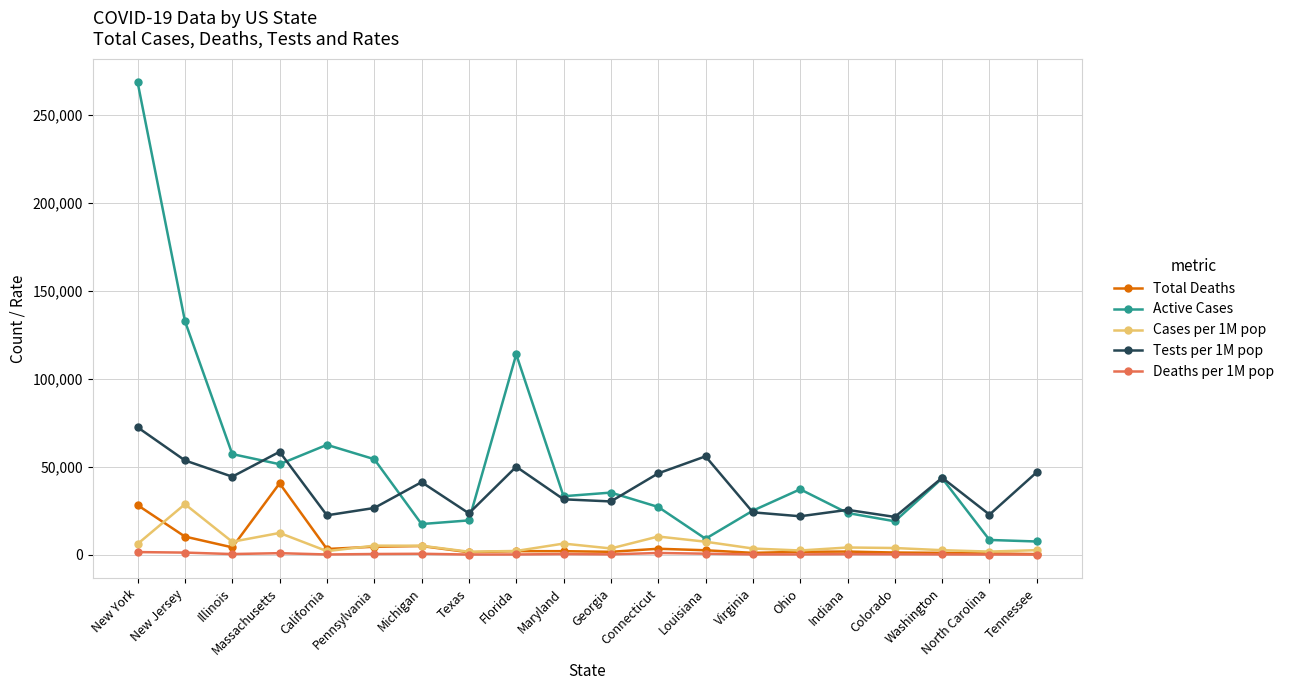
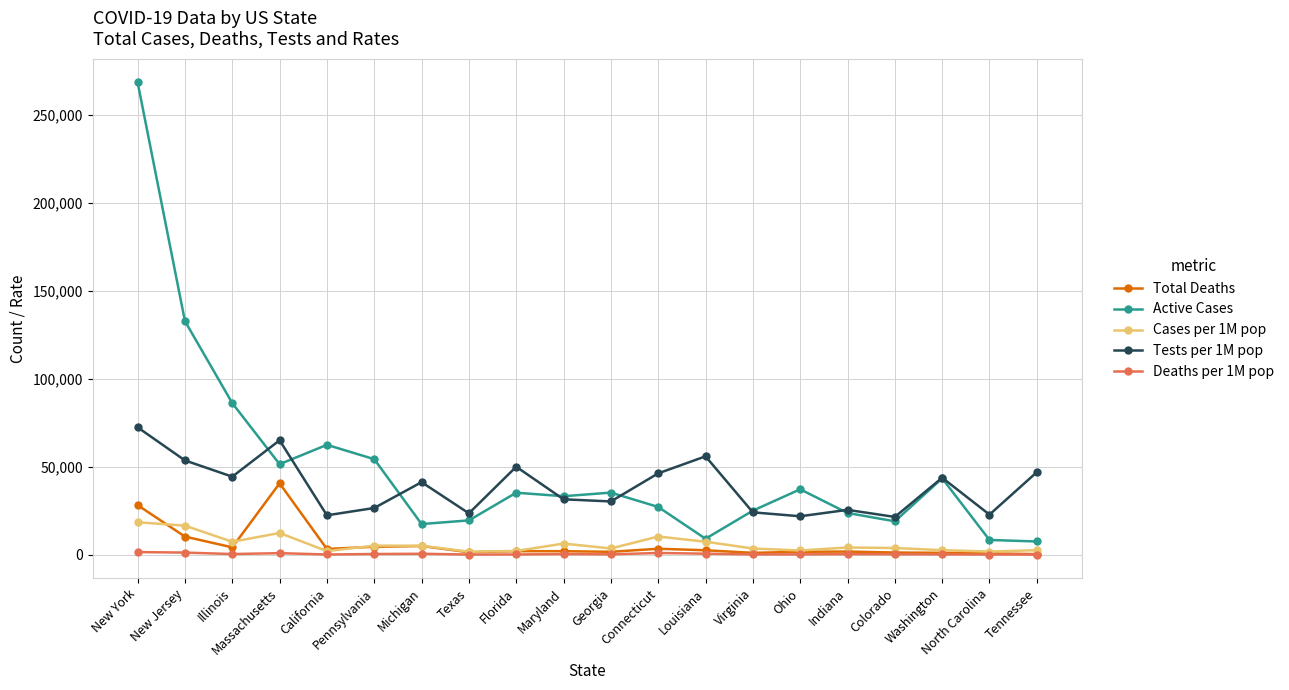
  {
    "Total Deaths": {
      "New York": "28,000",
      "New Jersey": "10,000",
      "Illinois": "4,000",
      "Massachusetts": "41,000",
      "Maryland": "2,000",
      "Georgia": "2,000",
      "Connecticut": "3,000",
      "Louisiana": "2,000",
      "Indiana": "2,000"
    },
    "Active Cases": {
      "New York": "269,000",
      "New Jersey": "133,000",
-     "Illinois": "57,000",
+     "Illinois": "86,000",
      "Massachusetts": "51,000",
      "California": "62,000",
      "Pennsylvania": "54,000",
      "Michigan": "17,000",
      "Texas": "19,000",
-     "Florida": "114,000",
+     "Florida": "35,000",
      "Maryland": "33,000",
      "Georgia": "35,000",
      "Connecticut": "27,000",
      "Louisiana": "9,000",
      "Ohio": "37,000",
      "Indiana": "24,000",
      "Colorado": "19,000",
      "North Carolina": "8,000",
      "Tennessee": "7,000"
    },
    "Cases per 1M pop": {
-     "New York": "6,000",
-     "New Jersey": "29,000",
+     "New York": "18,000",
+     "New Jersey": "16,000",
      "Illinois": "7,000",
      "Massachusetts": "12,000",
      "Maryland": "6,000",
      "Georgia": "4,000",
      "Connecticut": "10,000",
      "Louisiana": "7,000",
      "Virginia": "3,000",
      "Indiana": "4,000",
      "Colorado": "4,000",
      "Washington": "3,000",
      "Tennessee": "3,000"
    },
    "Tests per 1M pop": {
      "New York": "72,000",
      "New Jersey": "54,000",
      "Illinois": "44,000",
-     "Massachusetts": "58,000",
+     "Massachusetts": "65,000",
      "California": "22,000",
      "Pennsylvania": "27,000",
      "Michigan": "41,000",
      "Texas": "23,000",
      "Florida": "50,000",
      "Maryland": "31,000",
      "Georgia": "30,000",
      "Connecticut": "46,000",
      "Louisiana": "56,000",
      "Ohio": "22,000",
      "Indiana": "25,000",
      "Colorado": "21,000",
      "North Carolina": "23,000",
      "Tennessee": "47,000"
    },
    "Deaths per 1M pop": {
      "New York": "1,000",
      "New Jersey": "1,000",
      "Illinois": "0",
      "Massachusetts": "1,000",
      "California": "0",
      "Pennsylvania": "0",
      "Michigan": "0",
      "Florida": "0",
      "Maryland": "0",
      "Georgia": "0",
      "Connecticut": "1,000",
      "Louisiana": "1,000",
      "Ohio": "0",
      "Indiana": "0"
    }
  }
